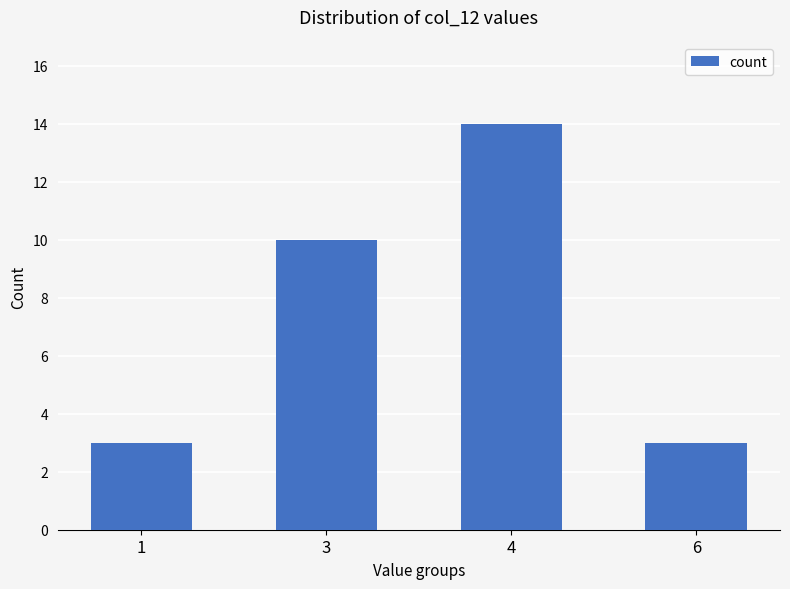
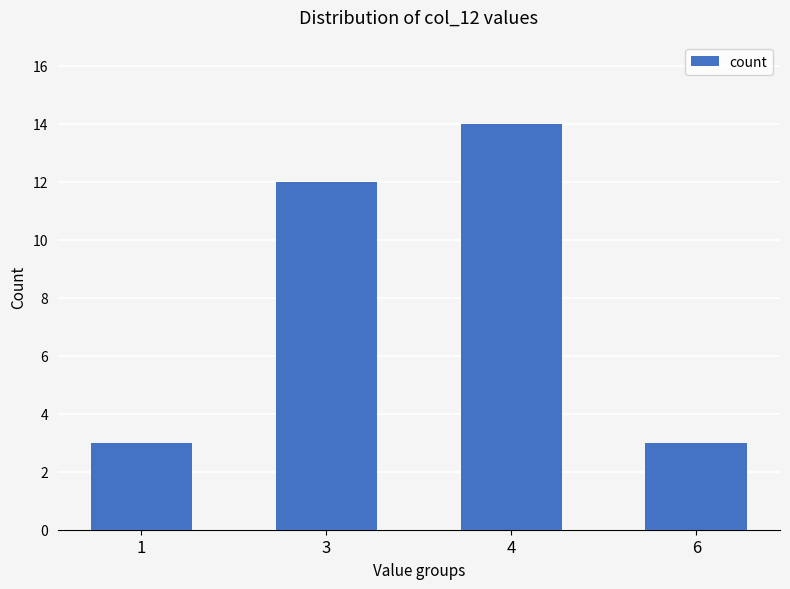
  {
    "1": 3,
-   "3": 10,
+   "3": 12,
    "4": 14,
    "6": 3
  }
